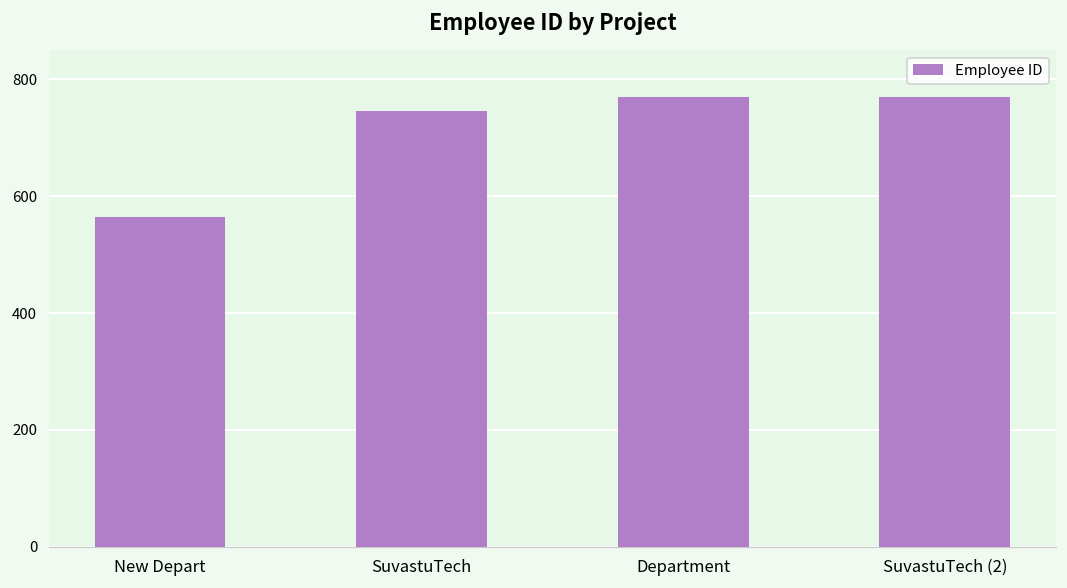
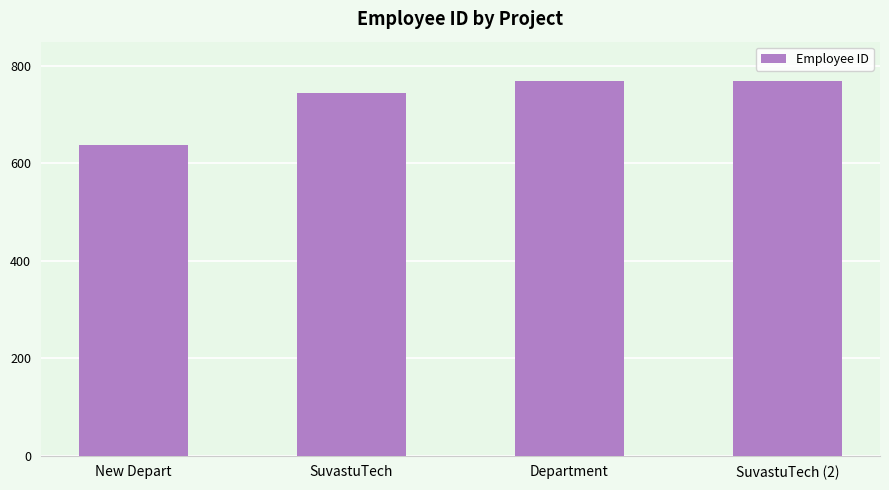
  {
-   "New Depart": 570,
+   "New Depart": 640,
    "SuvastuTech": 750,
    "Department": 770,
    "SuvastuTech (2)": 770
  }
